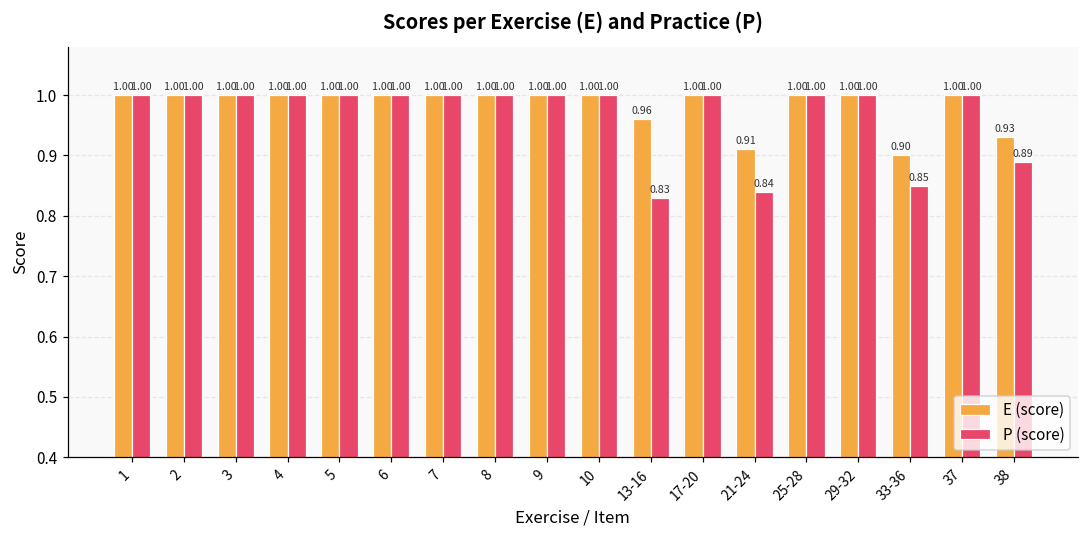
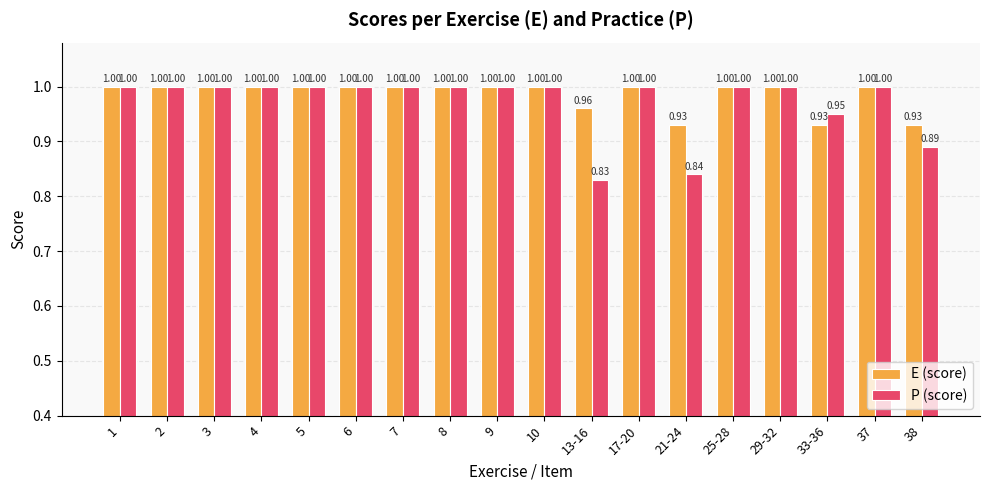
  {
    "E (score)": {
      "1": 1.00,
      "2": 1.00,
      "3": 1.00,
      "4": 1.00,
      "5": 1.00,
      "6": 1.00,
      "7": 1.00,
      "8": 1.00,
      "9": 1.00,
      "10": 1.00,
      "13-16": 0.96,
      "17-20": 1.00,
-     "21-24": 0.91,
+     "21-24": 0.93,
      "25-28": 1.00,
      "29-32": 1.00,
-     "33-36": 0.90,
+     "33-36": 0.93,
      "37": 1.00,
      "38": 0.93
    },
    "P (score)": {
      "1": 1.00,
      "2": 1.00,
      "3": 1.00,
      "4": 1.00,
      "5": 1.00,
      "6": 1.00,
      "7": 1.00,
      "8": 1.00,
      "9": 1.00,
      "10": 1.00,
      "13-16": 0.83,
      "17-20": 1.00,
      "21-24": 0.84,
      "25-28": 1.00,
      "29-32": 1.00,
-     "33-36": 0.85,
+     "33-36": 0.95,
      "37": 1.00,
      "38": 0.89
    }
  }
